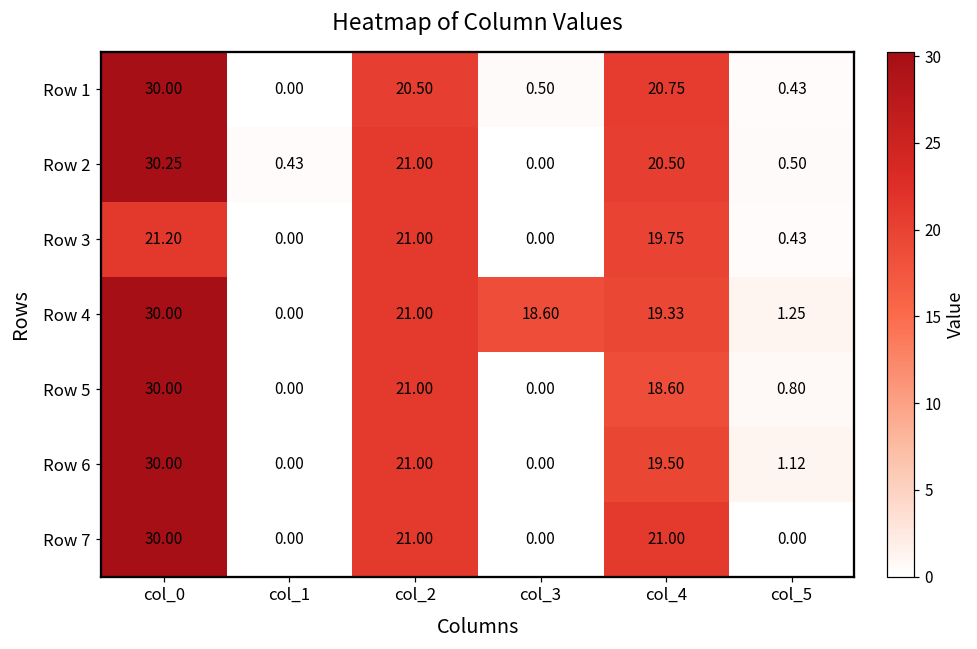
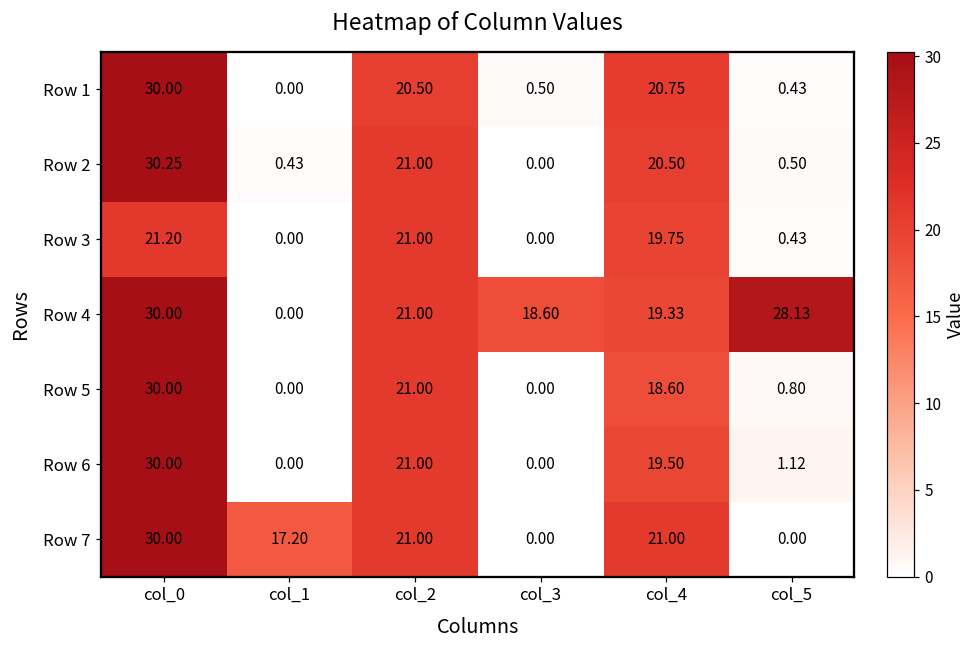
  {
    "Row 1": {
      "col_0": 30.00,
      "col_1": 0.00,
      "col_2": 20.50,
      "col_3": 0.50,
      "col_4": 20.75,
      "col_5": 0.43
    },
    "Row 2": {
      "col_0": 30.25,
      "col_1": 0.43,
      "col_2": 21.00,
      "col_3": 0.00,
      "col_4": 20.50,
      "col_5": 0.50
    },
    "Row 3": {
      "col_0": 21.20,
      "col_1": 0.00,
      "col_2": 21.00,
      "col_3": 0.00,
      "col_4": 19.75,
      "col_5": 0.43
    },
    "Row 4": {
      "col_0": 30.00,
      "col_1": 0.00,
      "col_2": 21.00,
      "col_3": 18.60,
      "col_4": 19.33,
-     "col_5": 1.25
+     "col_5": 28.13
    },
    "Row 5": {
      "col_0": 30.00,
      "col_1": 0.00,
      "col_2": 21.00,
      "col_3": 0.00,
      "col_4": 18.60,
      "col_5": 0.80
    },
    "Row 6": {
      "col_0": 30.00,
      "col_1": 0.00,
      "col_2": 21.00,
      "col_3": 0.00,
      "col_4": 19.50,
      "col_5": 1.12
    },
    "Row 7": {
      "col_0": 30.00,
-     "col_1": 0.00,
+     "col_1": 17.20,
      "col_2": 21.00,
      "col_3": 0.00,
      "col_4": 21.00,
      "col_5": 0.00
    }
  }
